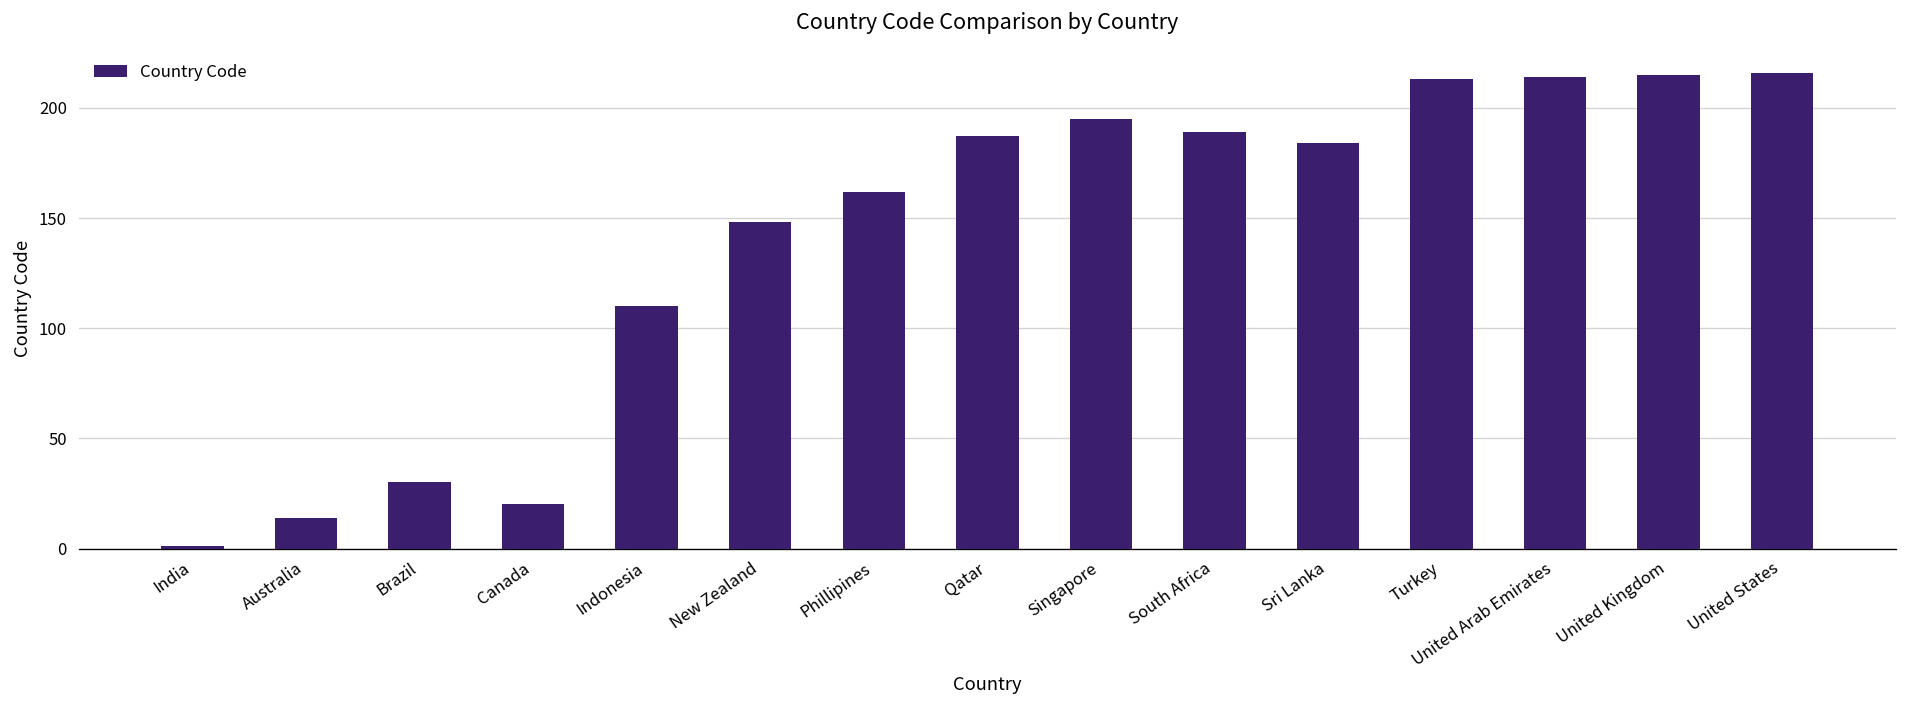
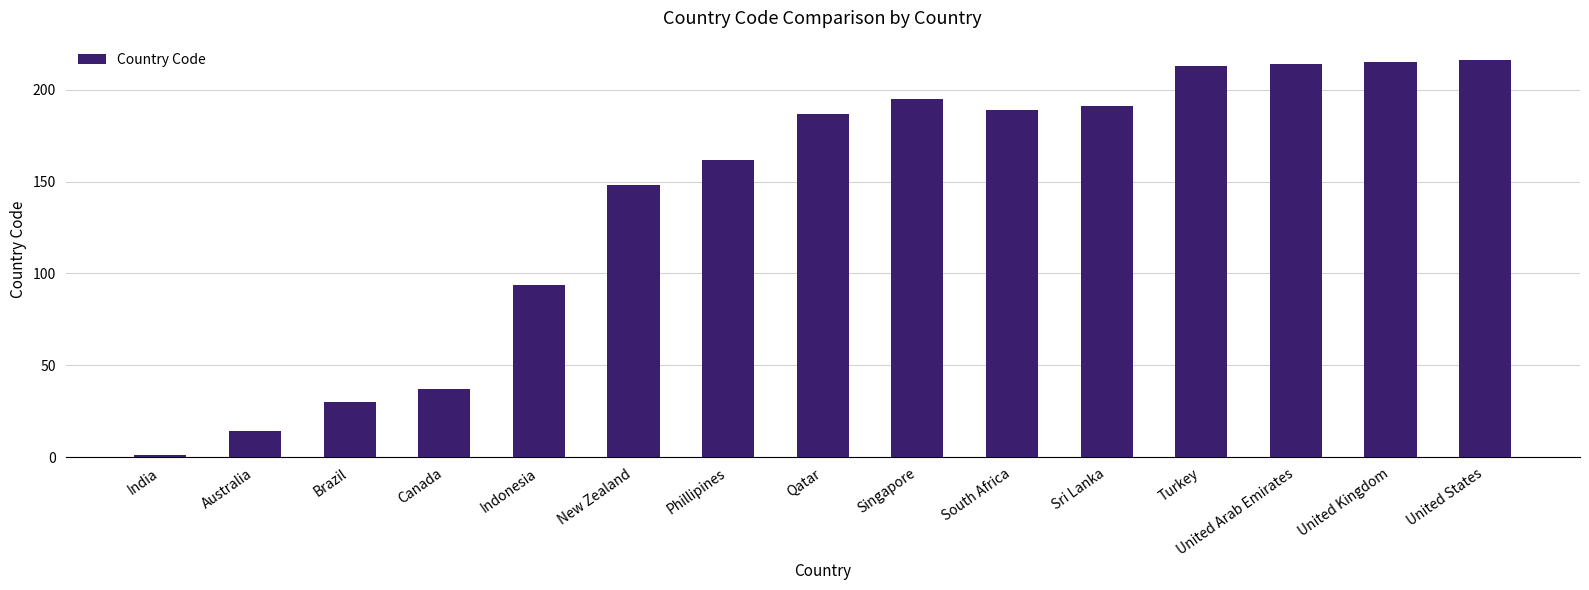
  {
    "Australia": 14,
    "Brazil": 30,
-   "Canada": 20,
-   "Indonesia": 110,
+   "Canada": 37,
+   "Indonesia": 94,
    "New Zealand": 148,
    "Phillipines": 162,
    "Qatar": 187,
    "Singapore": 195,
    "South Africa": 189,
-   "Sri Lanka": 184,
+   "Sri Lanka": 191,
    "Turkey": 213,
    "United Arab Emirates": 214,
    "United Kingdom": 215,
    "United States": 216
  }
